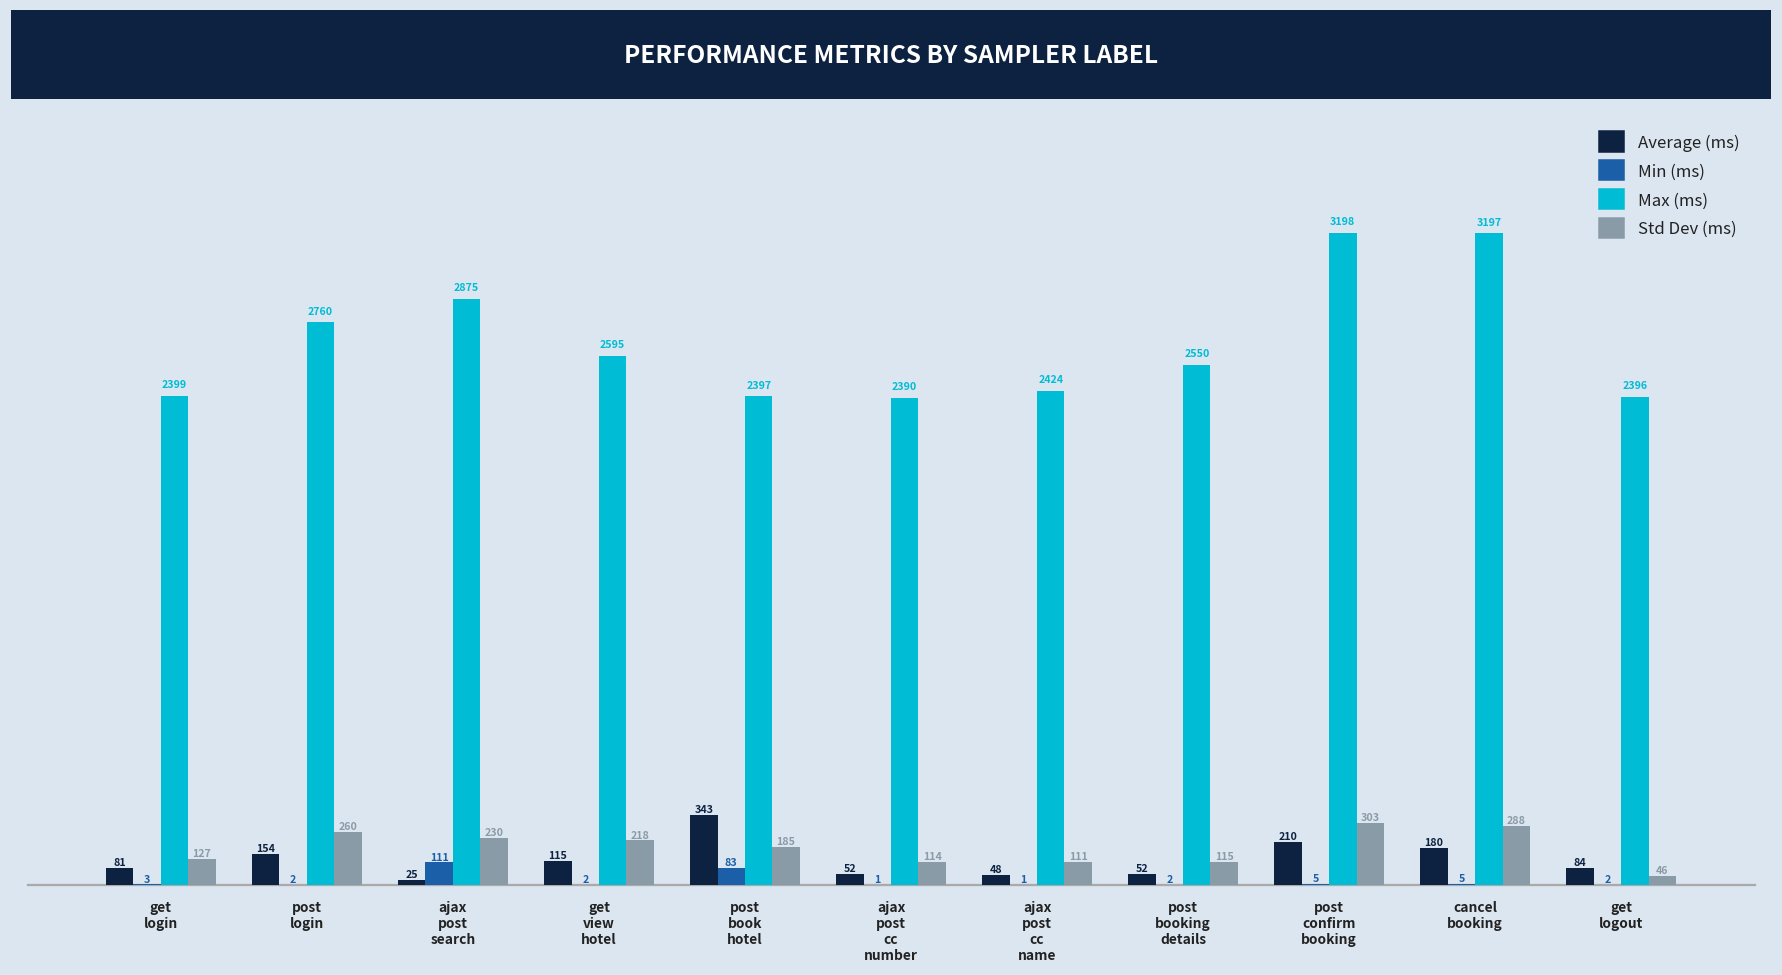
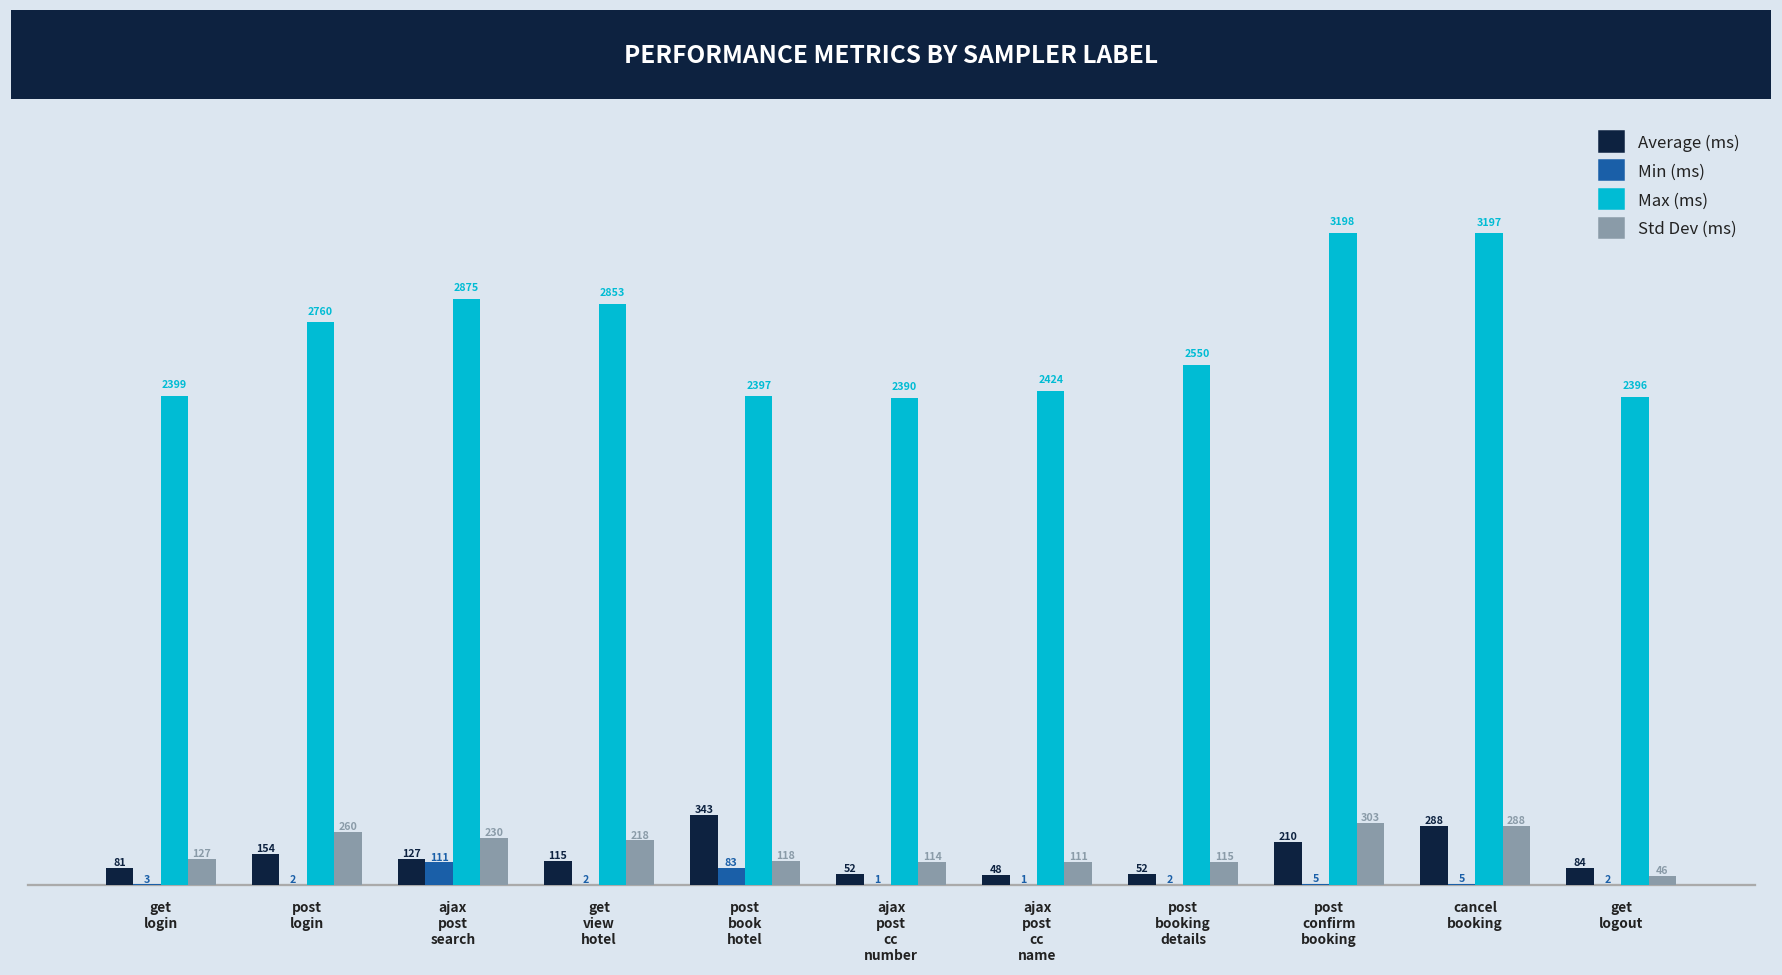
  {
    "Average (ms)": {
      "get login": 81,
      "post login": 154,
-     "ajax post search": 25,
+     "ajax post search": 127,
      "get view hotel": 115,
      "post book hotel": 343,
      "ajax post cc number": 52,
      "ajax post cc name": 48,
      "post booking details": 52,
      "post confirm booking": 210,
-     "cancel booking": 180,
+     "cancel booking": 288,
      "get logout": 84
    },
    "Min (ms)": {
      "get login": 3,
      "post login": 2,
      "ajax post search": 111,
      "get view hotel": 2,
      "post book hotel": 83,
      "ajax post cc number": 1,
      "ajax post cc name": 1,
      "post booking details": 2,
      "post confirm booking": 5,
      "cancel booking": 5,
      "get logout": 2
    },
    "Max (ms)": {
      "get login": 2399,
      "post login": 2760,
      "ajax post search": 2875,
-     "get view hotel": 2595,
+     "get view hotel": 2853,
      "post book hotel": 2397,
      "ajax post cc number": 2390,
      "ajax post cc name": 2424,
      "post booking details": 2550,
      "post confirm booking": 3198,
      "cancel booking": 3197,
      "get logout": 2396
    },
    "Std Dev (ms)": {
      "get login": 127,
      "post login": 260,
      "ajax post search": 230,
      "get view hotel": 218,
-     "post book hotel": 185,
+     "post book hotel": 118,
      "ajax post cc number": 114,
      "ajax post cc name": 111,
      "post booking details": 115,
      "post confirm booking": 303,
      "cancel booking": 288,
      "get logout": 46
    }
  }
